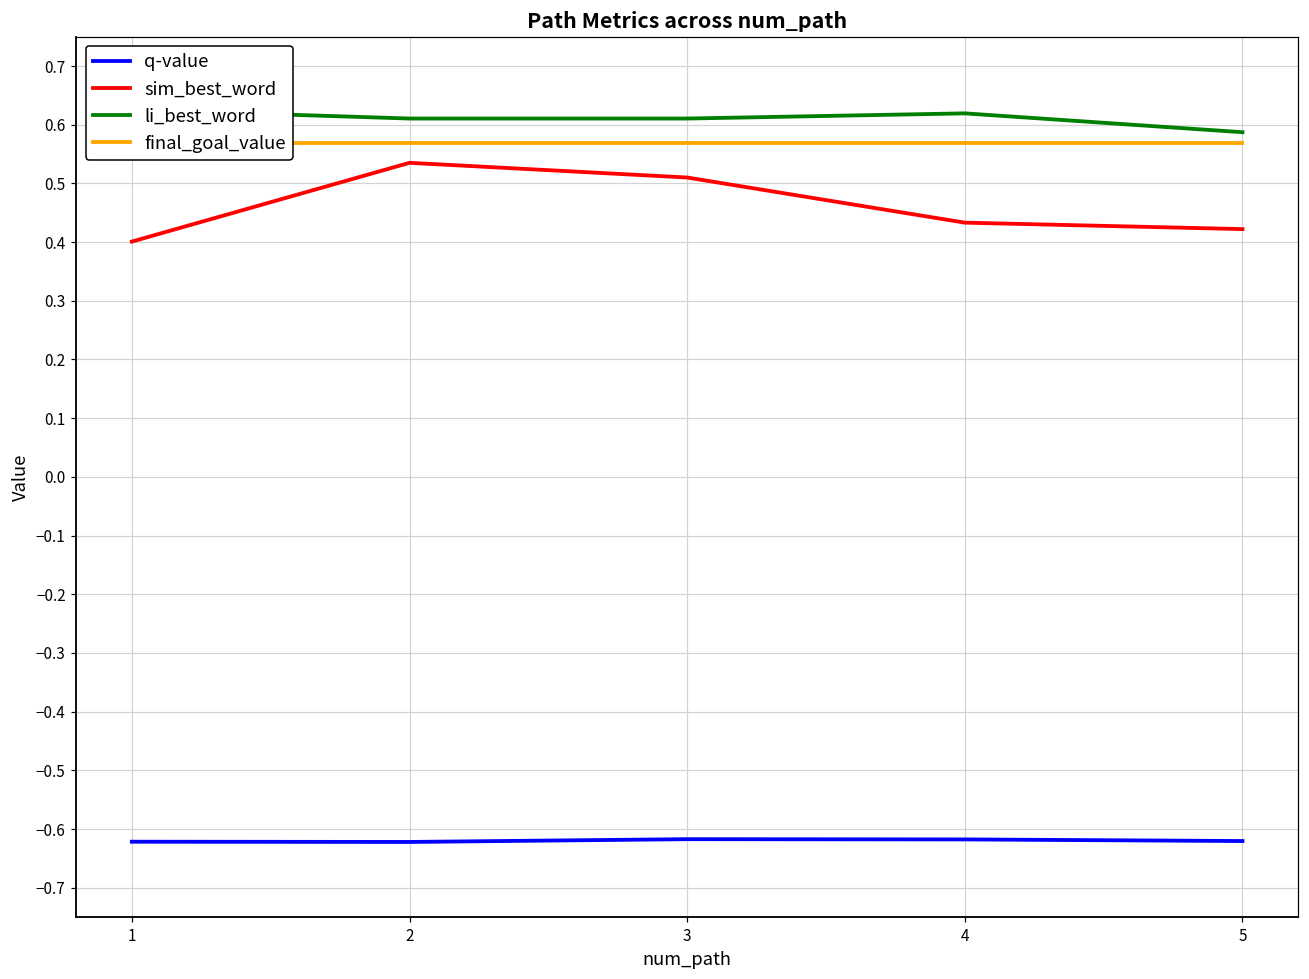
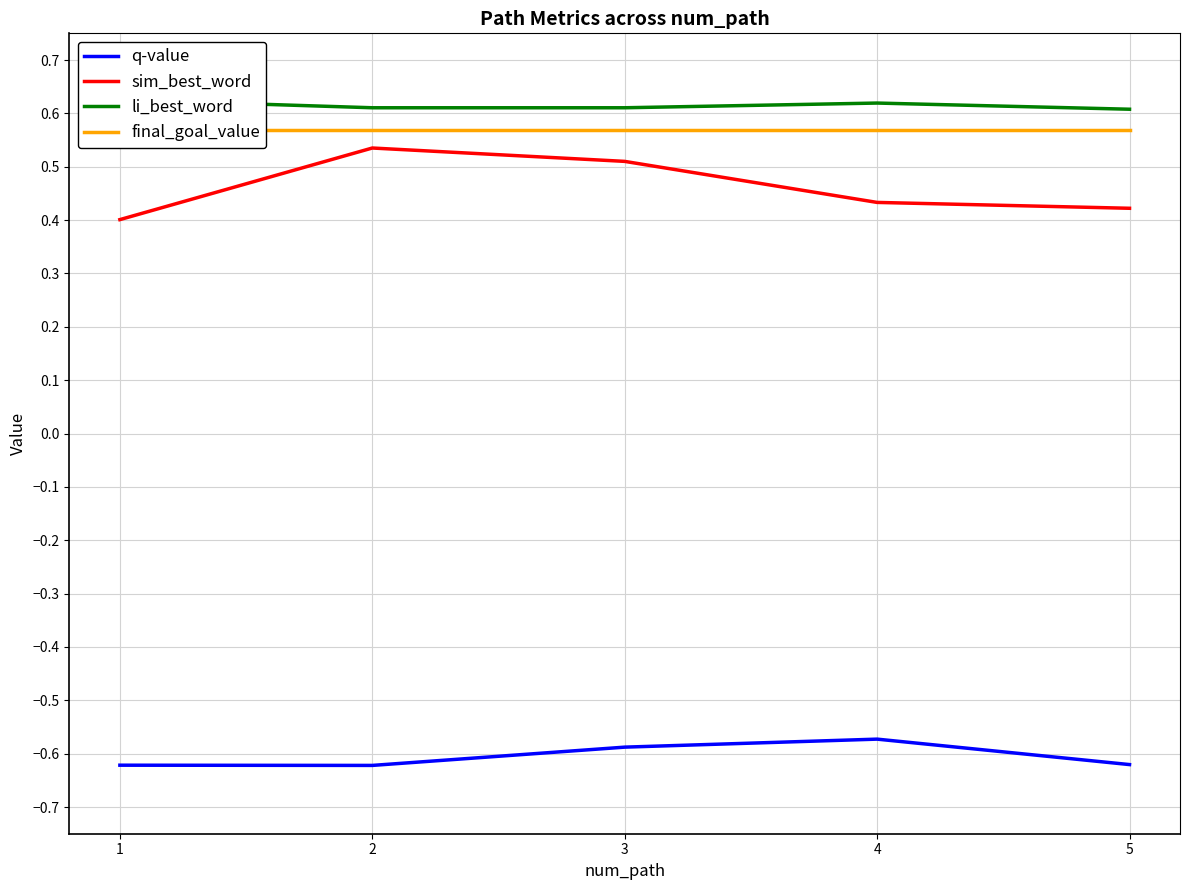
  {
    "q-value": {
      "1": -0.62,
      "2": -0.62,
-     "3": -0.62,
-     "4": -0.62,
+     "3": -0.59,
+     "4": -0.57,
      "5": -0.62
    },
    "sim_best_word": {
      "1": 0.40,
      "2": 0.54,
      "3": 0.51,
      "4": 0.43,
      "5": 0.42
    },
    "li_best_word": {
      "2": 0.61,
      "3": 0.61,
      "4": 0.62,
-     "5": 0.59
+     "5": 0.61
    },
    "final_goal_value": {
      "2": 0.57,
      "3": 0.57,
      "4": 0.57,
      "5": 0.57
    }
  }
